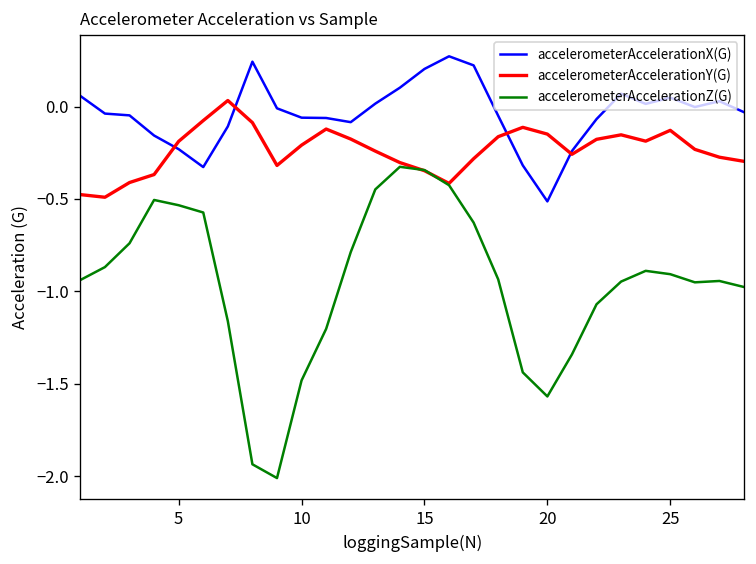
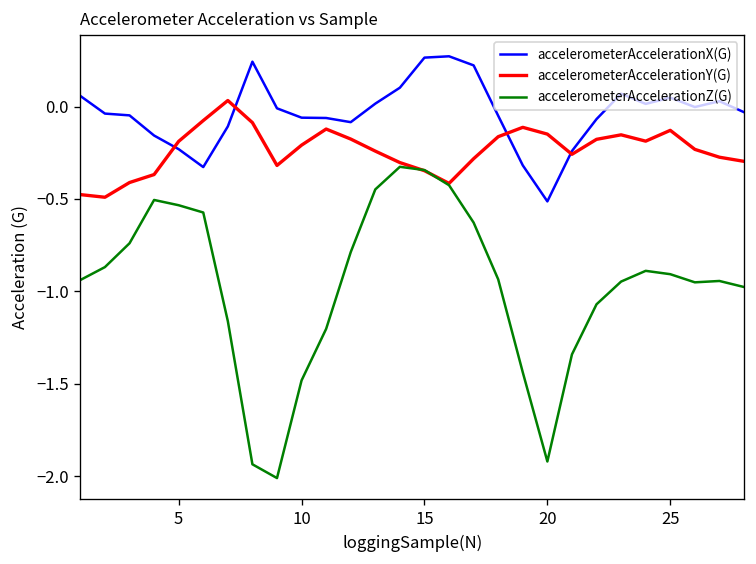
  {
    "accelerometerAccelerationX(G)": {
      "5": -0.23,
      "10": -0.06,
-     "15": 0.20,
+     "15": 0.26,
      "20": -0.51
    },
    "accelerometerAccelerationY(G)": {
      "5": -0.19,
      "10": -0.21,
      "20": -0.15,
      "25": -0.13
    },
    "accelerometerAccelerationZ(G)": {
      "5": -0.53,
      "10": -1.48,
-     "20": -1.57,
+     "20": -1.92,
      "25": -0.91
    }
  }
